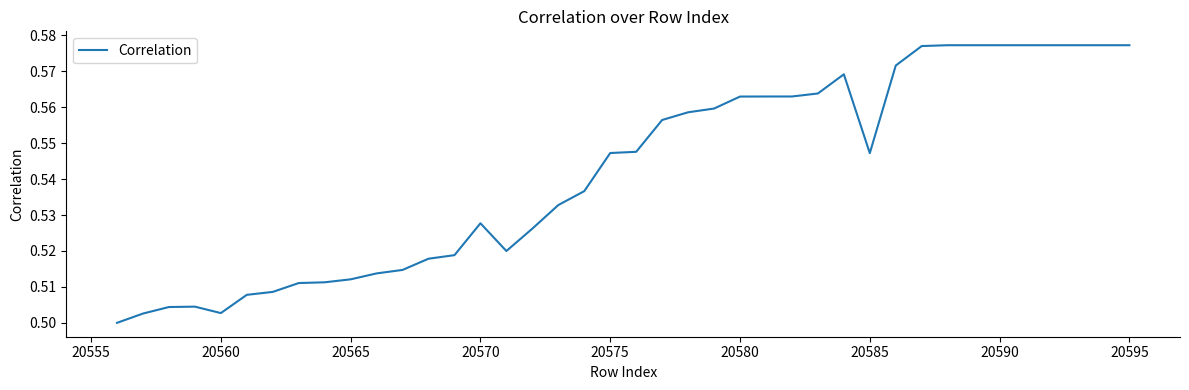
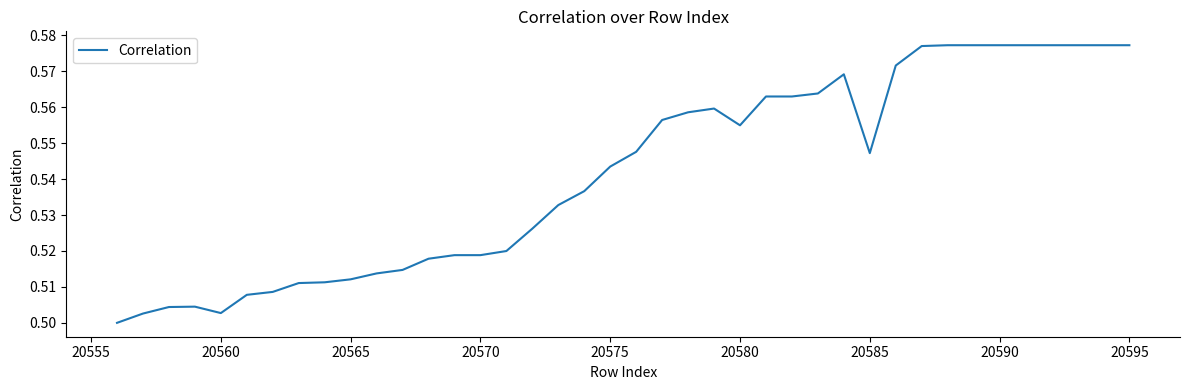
  {
    "20560": 0.503,
    "20565": 0.512,
-   "20570": 0.528,
-   "20575": 0.547,
-   "20580": 0.563,
+   "20570": 0.519,
+   "20575": 0.543,
+   "20580": 0.555,
    "20585": 0.547,
    "20590": 0.577,
    "20595": 0.577
  }
